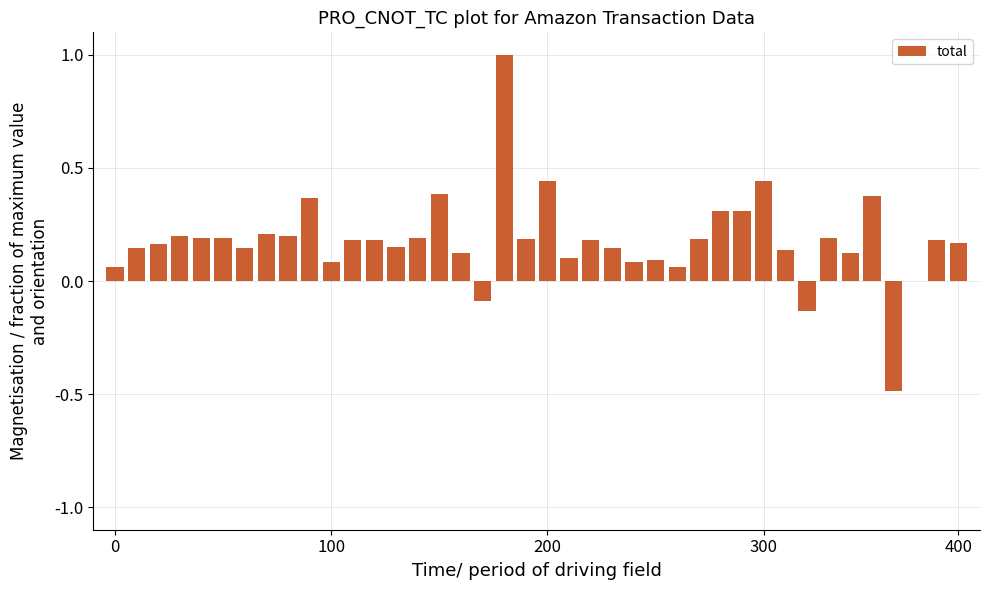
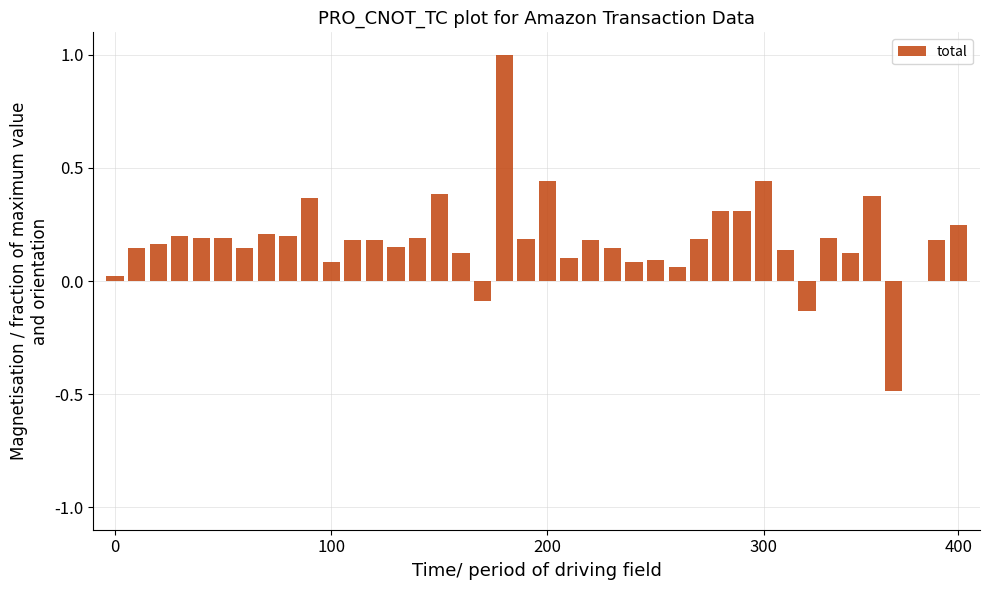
  {
-   "0": 0.06,
+   "0": 0.02,
    "100": 0.08,
    "200": 0.44,
    "300": 0.44,
-   "400": 0.17
+   "400": 0.25
  }
